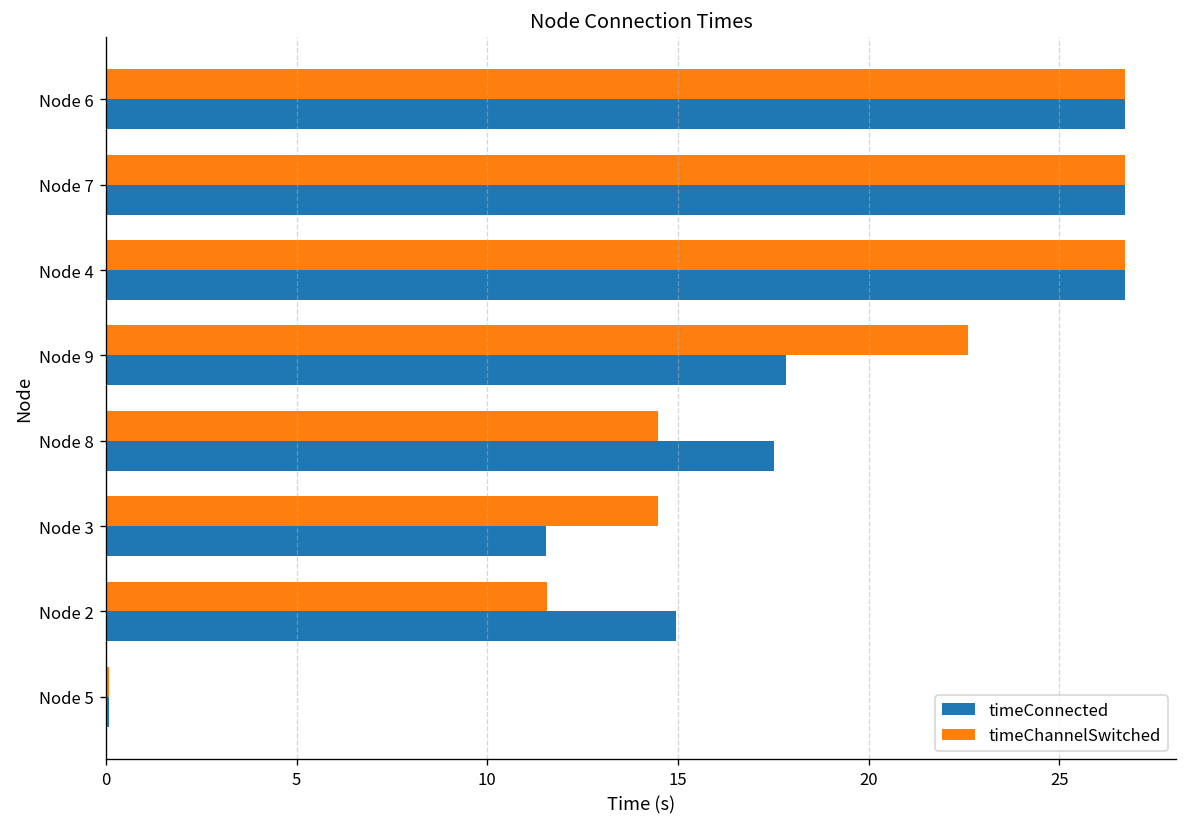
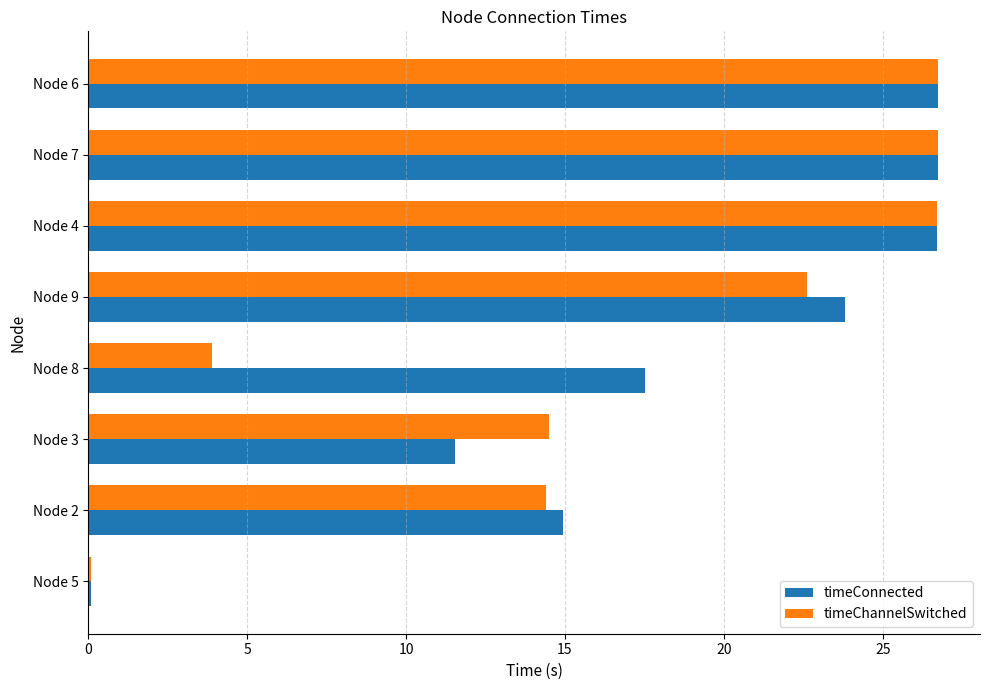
  {
    "timeConnected": {
      "Node 6": 26.7,
      "Node 7": 26.7,
      "Node 4": 26.7,
-     "Node 9": 17.8,
+     "Node 9": 23.8,
      "Node 8": 17.5,
      "Node 3": 11.5,
      "Node 2": 14.9
    },
    "timeChannelSwitched": {
      "Node 6": 26.7,
      "Node 7": 26.7,
      "Node 4": 26.7,
      "Node 9": 22.6,
-     "Node 8": 14.5,
+     "Node 8": 3.9,
      "Node 3": 14.5,
-     "Node 2": 11.6
+     "Node 2": 14.4
    }
  }
